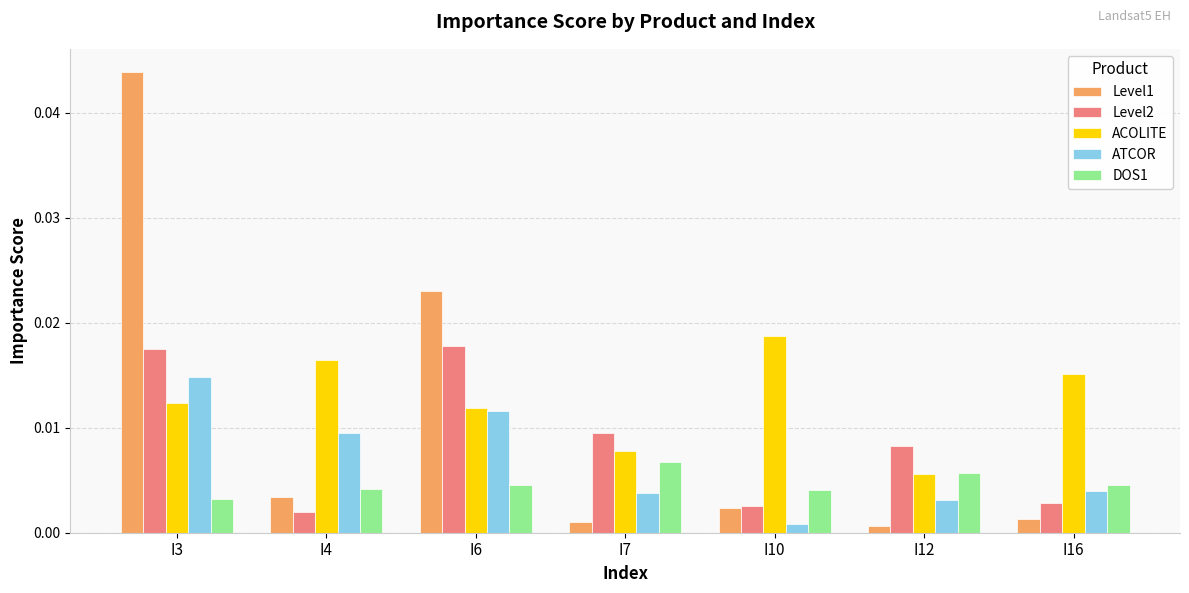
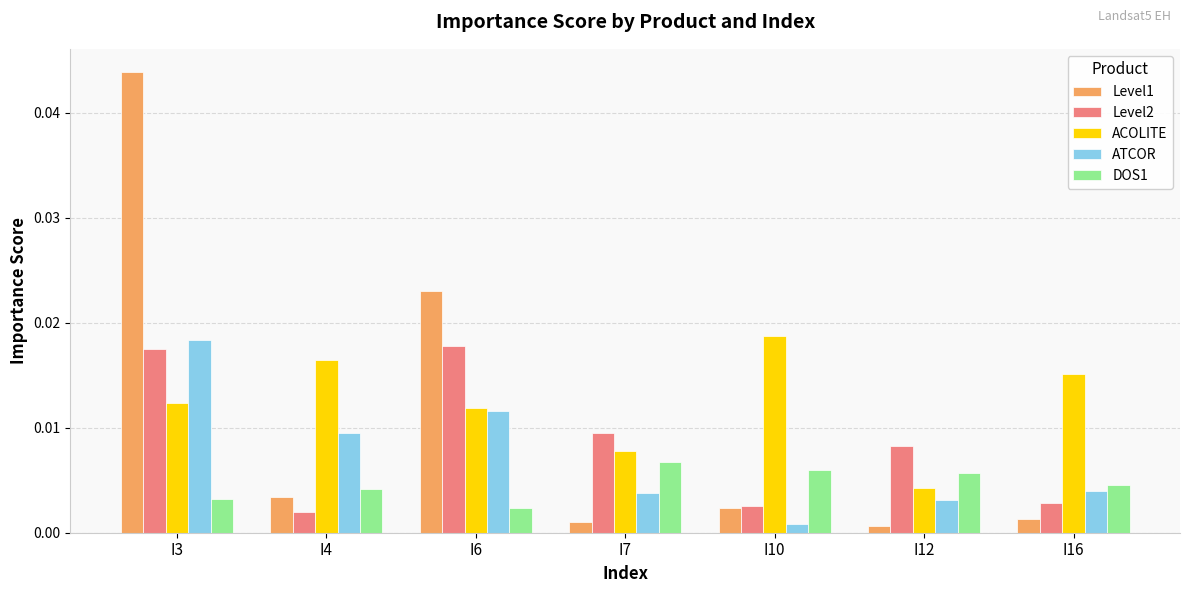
  {
    "ACOLITE": {
      "I3": 0.0124,
      "I4": 0.0165,
      "I6": 0.0118,
      "I7": 0.0078,
      "I10": 0.0187,
-     "I12": 0.0056,
+     "I12": 0.0042,
      "I16": 0.0151
    },
    "ATCOR": {
-     "I3": 0.0149,
+     "I3": 0.0183,
      "I4": 0.0095,
      "I6": 0.0116,
      "I7": 0.0038,
      "I10": 0.0008,
      "I12": 0.0031,
      "I16": 0.0040
    },
    "DOS1": {
      "I3": 0.0032,
      "I4": 0.0041,
-     "I6": 0.0046,
+     "I6": 0.0024,
      "I7": 0.0067,
-     "I10": 0.0041,
+     "I10": 0.0060,
      "I12": 0.0057,
      "I16": 0.0046
    }
  }
